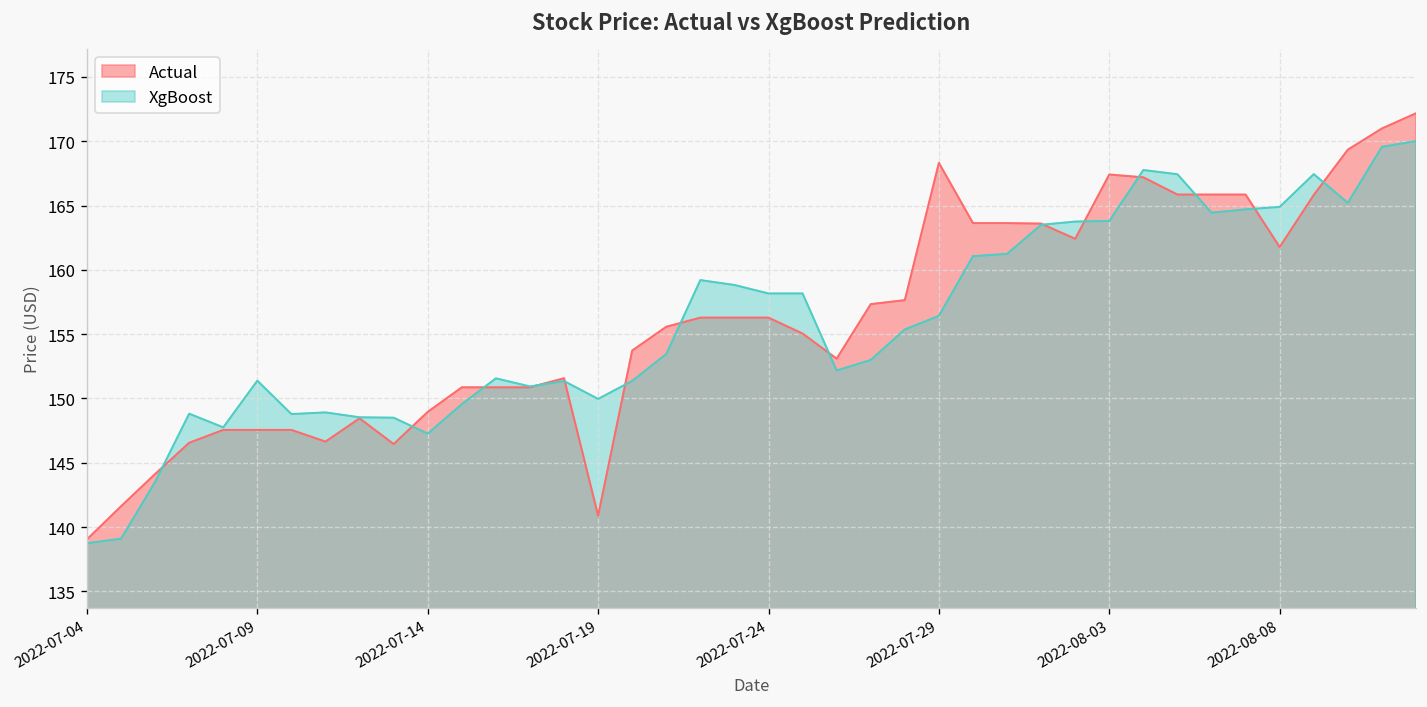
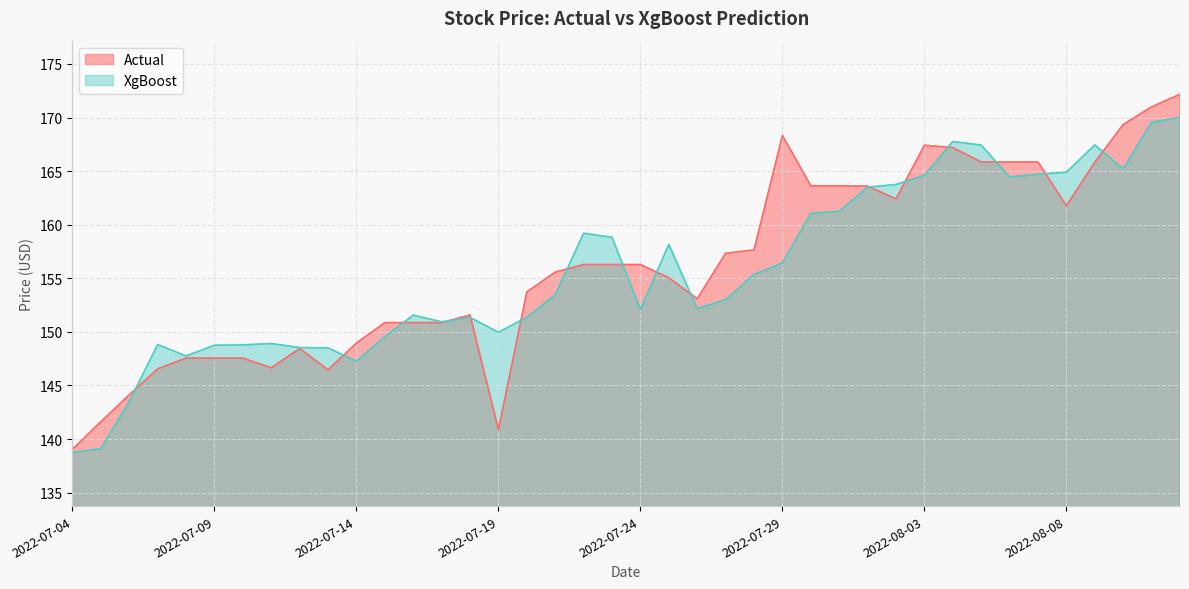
  {
    "Actual": {
      "2022-07-04": 139.0,
      "2022-07-09": 147.6,
      "2022-07-14": 148.9,
      "2022-07-19": 140.9,
      "2022-07-24": 156.3,
      "2022-07-29": 168.3,
      "2022-08-03": 167.4,
      "2022-08-08": 161.8
    },
    "XgBoost": {
      "2022-07-04": 138.7,
-     "2022-07-09": 151.4,
+     "2022-07-09": 148.8,
      "2022-07-14": 147.3,
      "2022-07-19": 150.0,
-     "2022-07-24": 158.2,
+     "2022-07-24": 152.1,
      "2022-07-29": 156.4,
-     "2022-08-03": 163.8,
+     "2022-08-03": 164.6,
      "2022-08-08": 164.9
    }
  }
